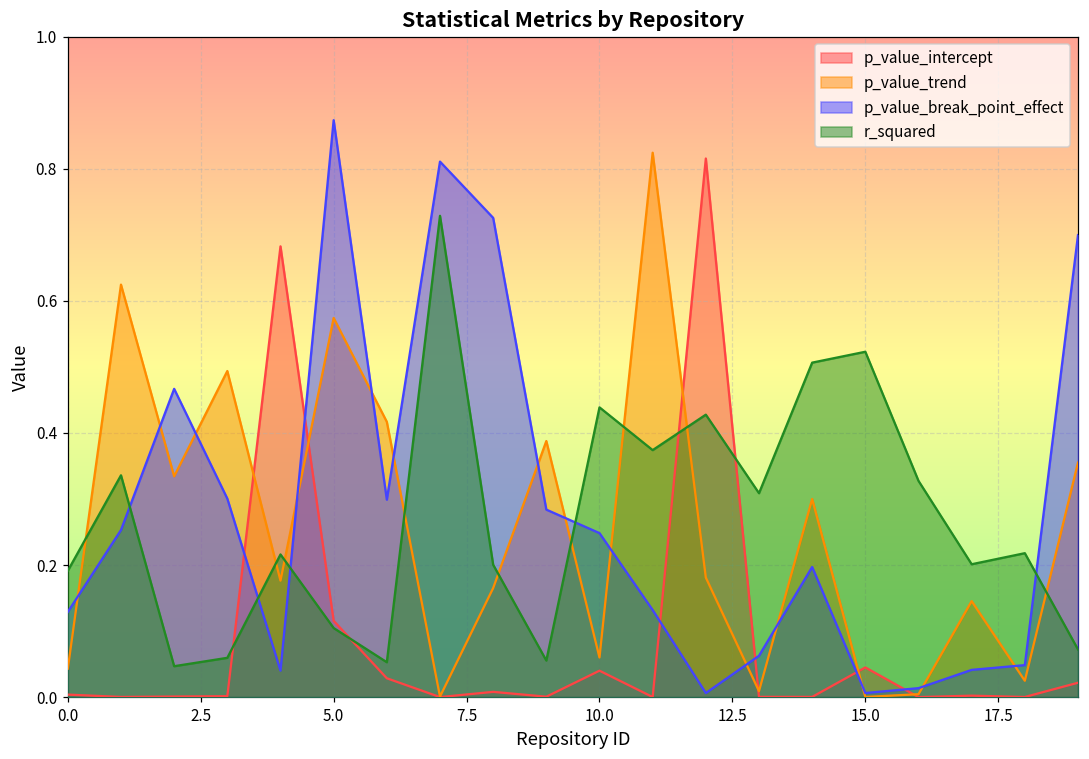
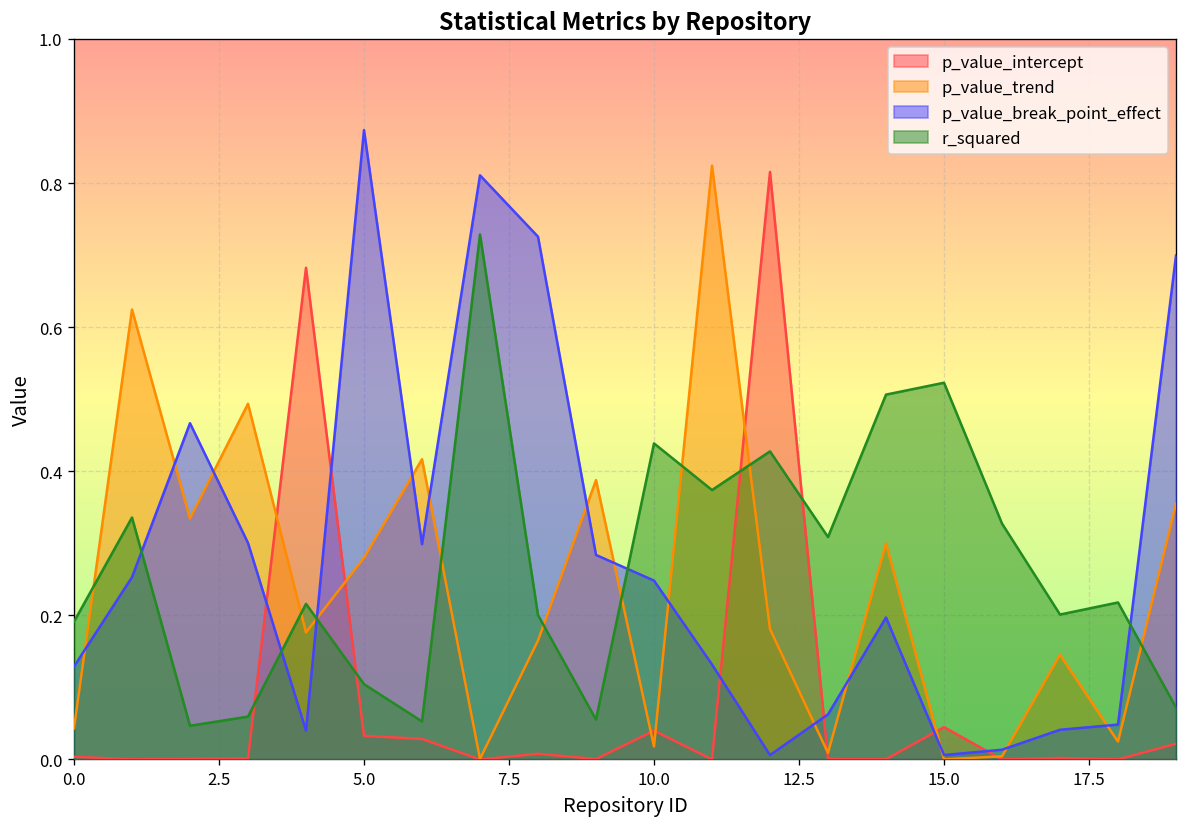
  {
    "p_value_intercept": {
      "0.0": 0.00,
-     "5.0": 0.12,
+     "5.0": 0.03,
      "10.0": 0.04,
      "15.0": 0.04
    },
    "p_value_trend": {
      "0.0": 0.04,
-     "5.0": 0.57,
-     "10.0": 0.06,
+     "5.0": 0.28,
+     "10.0": 0.02,
      "15.0": 0.00
    },
    "p_value_break_point_effect": {
      "0.0": 0.13,
      "5.0": 0.87,
      "10.0": 0.25,
      "15.0": 0.01
    },
    "r_squared": {
      "0.0": 0.19,
      "5.0": 0.10,
      "10.0": 0.44,
      "15.0": 0.52
    }
  }
